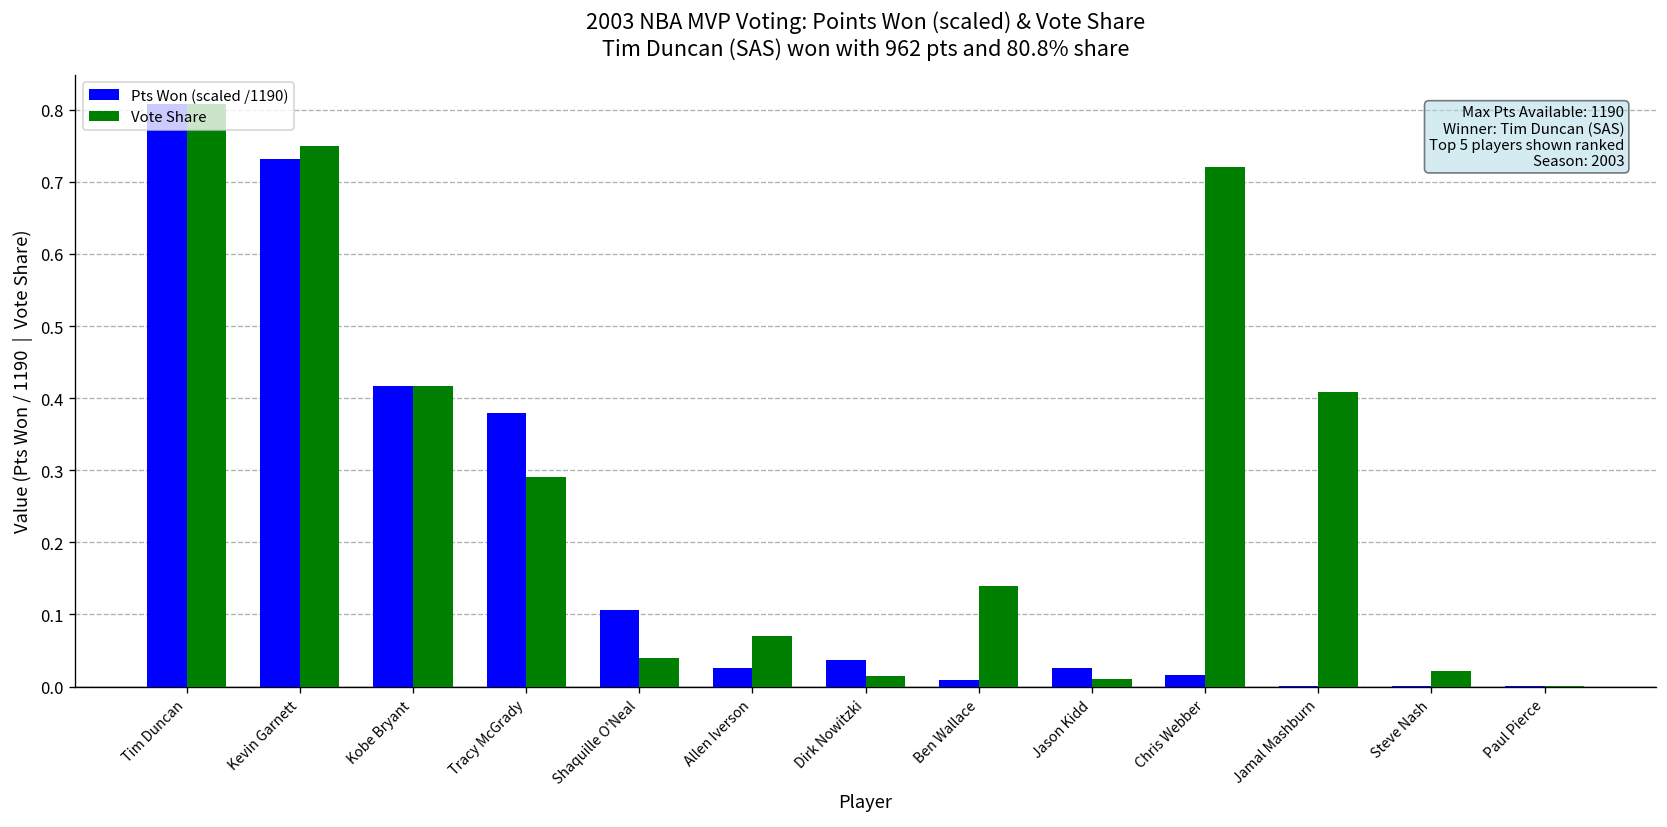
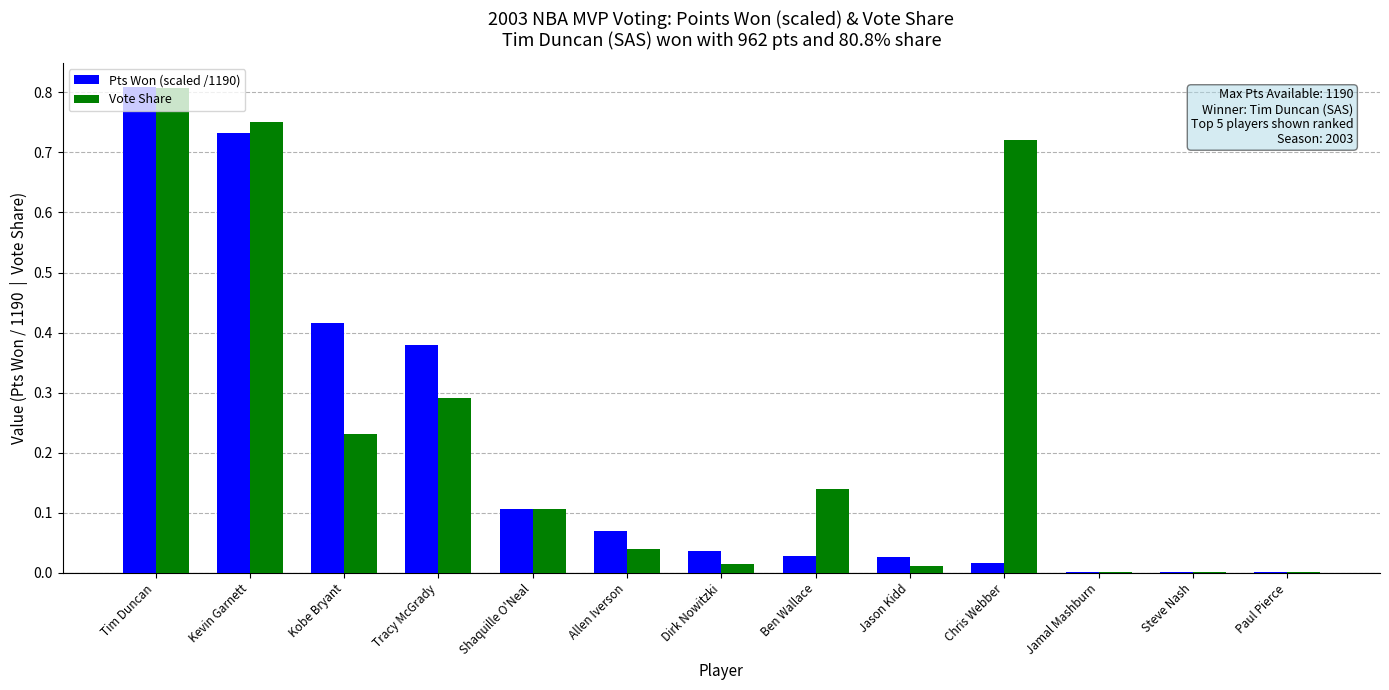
  {
    "Pts Won (scaled /1190)": {
      "Kevin Garnett": 0.73,
      "Kobe Bryant": 0.42,
      "Tracy McGrady": 0.38,
      "Shaquille O'Neal": 0.11,
-     "Allen Iverson": 0.03,
+     "Allen Iverson": 0.07,
      "Dirk Nowitzki": 0.04,
-     "Ben Wallace": 0.01,
+     "Ben Wallace": 0.03,
      "Jason Kidd": 0.03,
      "Chris Webber": 0.02
    },
    "Vote Share": {
      "Kevin Garnett": 0.75,
-     "Kobe Bryant": 0.42,
+     "Kobe Bryant": 0.23,
      "Tracy McGrady": 0.29,
-     "Shaquille O'Neal": 0.04,
-     "Allen Iverson": 0.07,
+     "Shaquille O'Neal": 0.11,
+     "Allen Iverson": 0.04,
      "Dirk Nowitzki": 0.02,
      "Ben Wallace": 0.14,
      "Jason Kidd": 0.01,
      "Chris Webber": 0.72,
-     "Jamal Mashburn": 0.41,
-     "Steve Nash": 0.02
+     "Jamal Mashburn": 0.00,
+     "Steve Nash": 0.00
    }
  }
